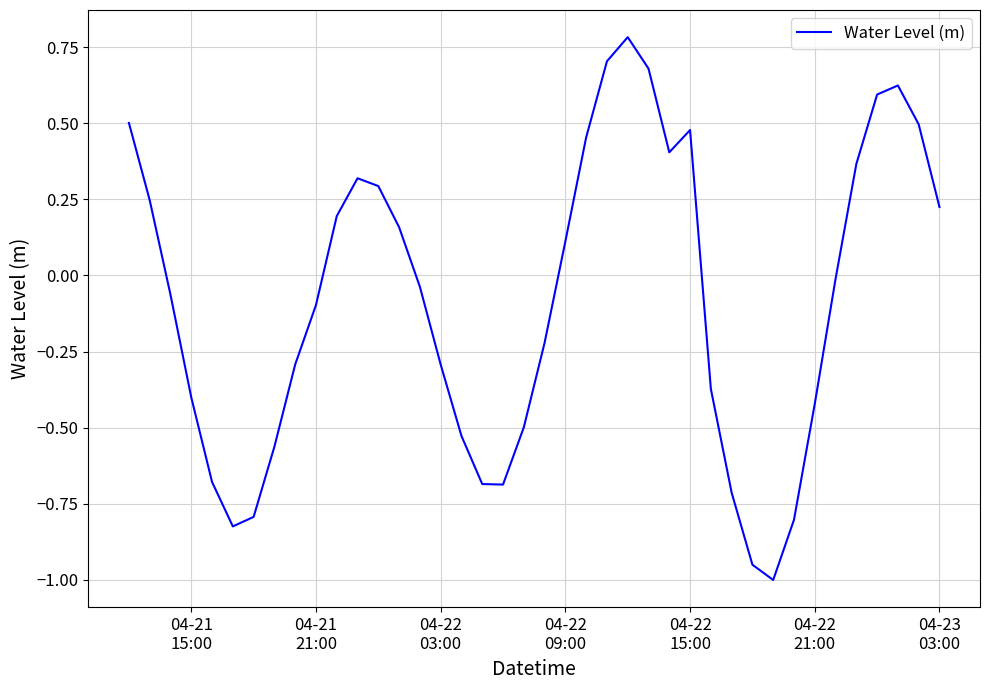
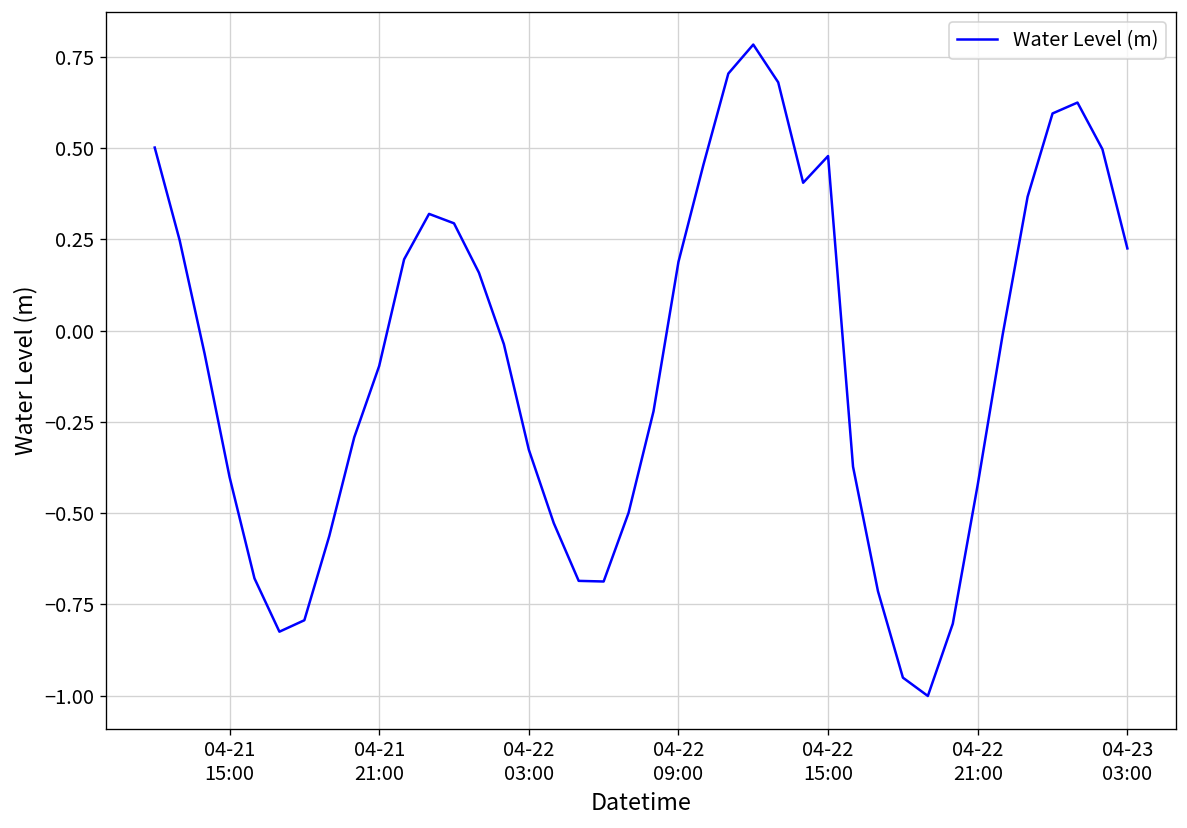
  {
    "04-21 15:00": -0.40,
    "04-21 21:00": -0.10,
-   "04-22 03:00": -0.29,
-   "04-22 09:00": 0.11,
+   "04-22 03:00": -0.33,
+   "04-22 09:00": 0.19,
    "04-22 15:00": 0.48,
    "04-22 21:00": -0.42,
    "04-23 03:00": 0.22
  }
